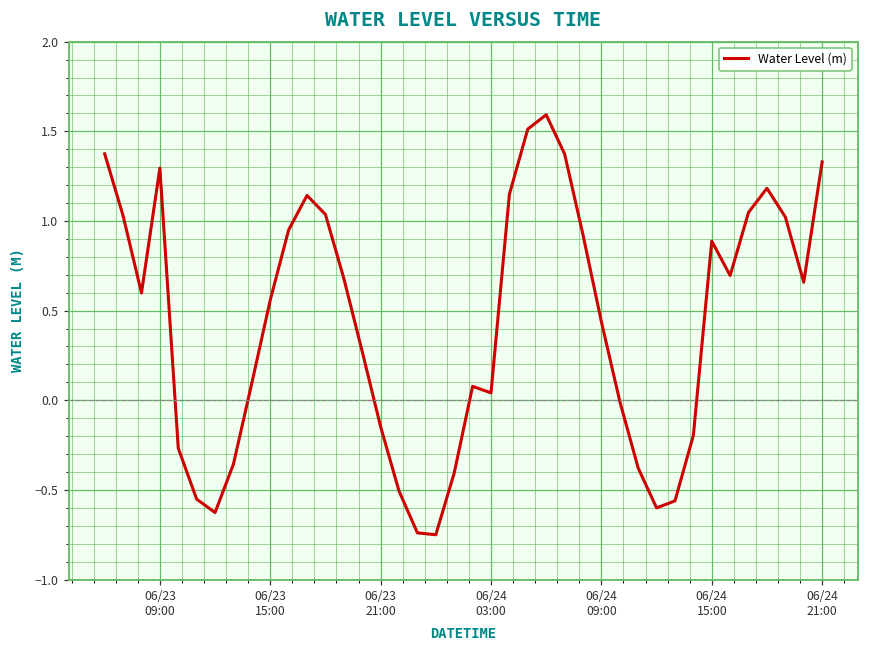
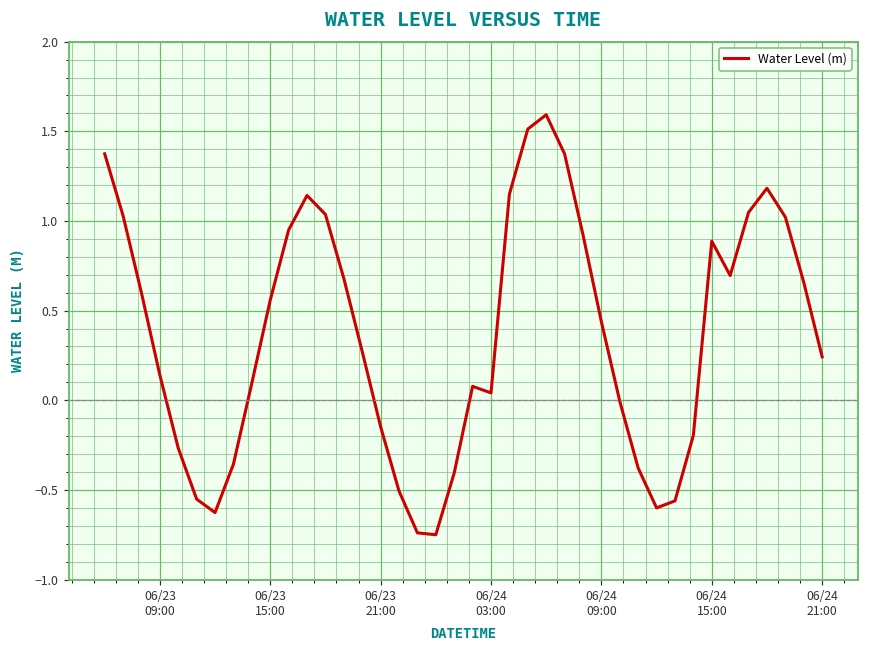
  {
-   "06/23 09:00": 1.29,
+   "06/23 09:00": 0.14,
    "06/23 15:00": 0.56,
    "06/23 21:00": -0.15,
    "06/24 03:00": 0.04,
    "06/24 09:00": 0.44,
    "06/24 15:00": 0.89,
-   "06/24 21:00": 1.33
+   "06/24 21:00": 0.24
  }
